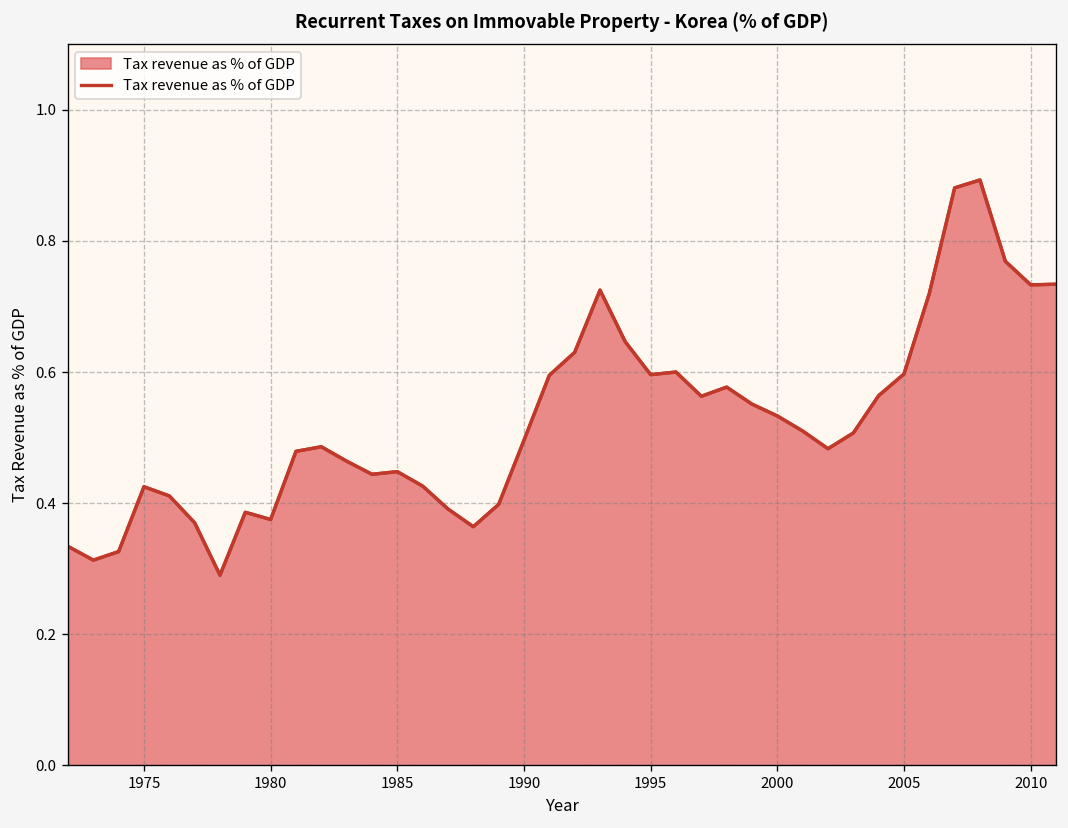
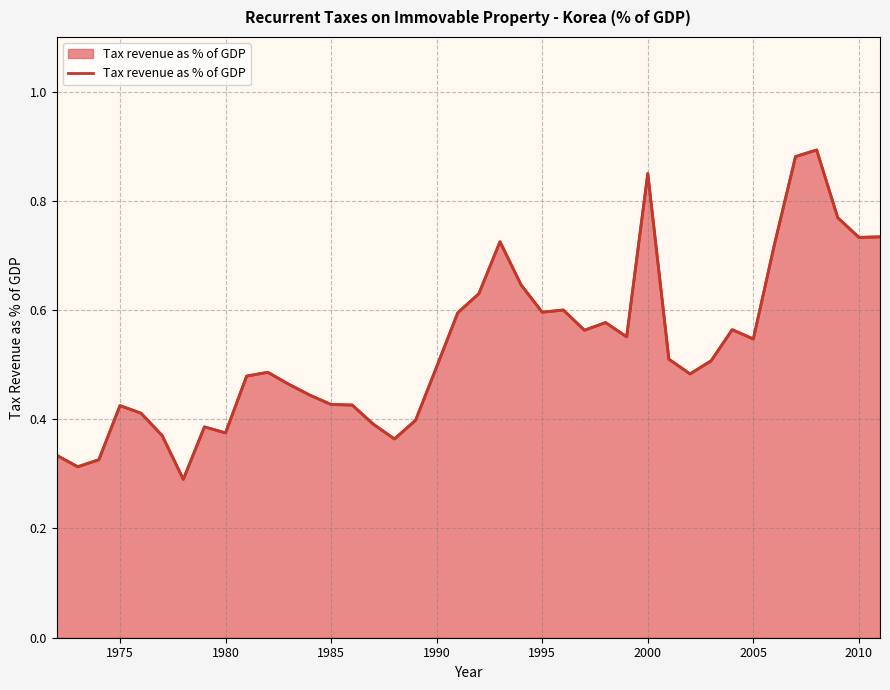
  {
    "1975": 0.43,
    "1980": 0.38,
-   "1985": 0.45,
+   "1985": 0.43,
    "1990": 0.50,
    "1995": 0.60,
-   "2000": 0.53,
-   "2005": 0.60,
+   "2000": 0.85,
+   "2005": 0.55,
    "2010": 0.73
  }
